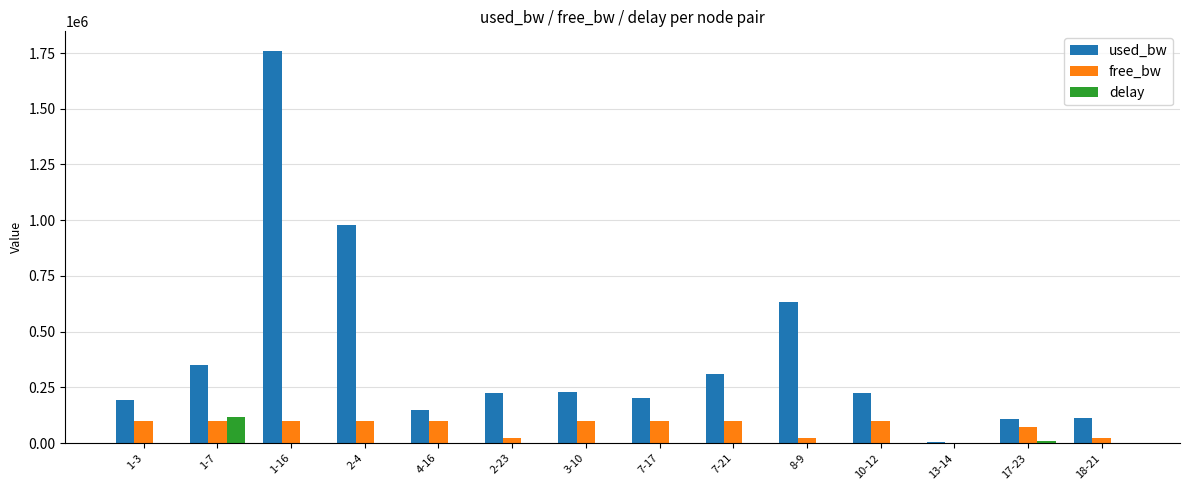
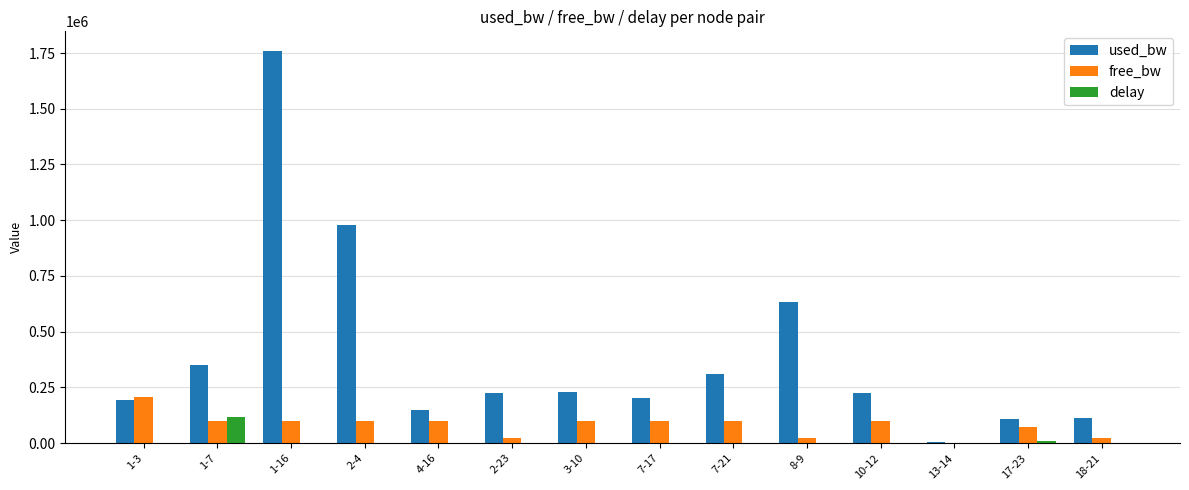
  {
    "used_bw": {
      "1-3": 190000,
      "1-7": 350000,
      "1-16": 1760000,
      "2-4": 980000,
      "4-16": 150000,
      "2-23": 220000,
      "3-10": 230000,
      "7-17": 200000,
      "7-21": 310000,
      "8-9": 630000,
      "10-12": 230000,
      "17-23": 110000,
      "18-21": 110000
    },
    "free_bw": {
-     "1-3": 100000,
+     "1-3": 210000,
      "1-7": 100000,
      "1-16": 100000,
      "2-4": 100000,
      "4-16": 100000,
      "2-23": 20000,
      "3-10": 100000,
      "7-17": 100000,
      "7-21": 100000,
      "8-9": 20000,
      "10-12": 100000,
      "17-23": 70000,
      "18-21": 20000
    },
    "delay": {
      "1-3": 0,
      "1-7": 120000,
      "1-16": 0,
      "2-4": 0,
      "4-16": 0,
      "2-23": 0,
      "3-10": 0,
      "7-17": 0,
      "7-21": 0,
      "8-9": 0,
      "10-12": 0,
      "13-14": 0,
      "18-21": 0
    }
  }
